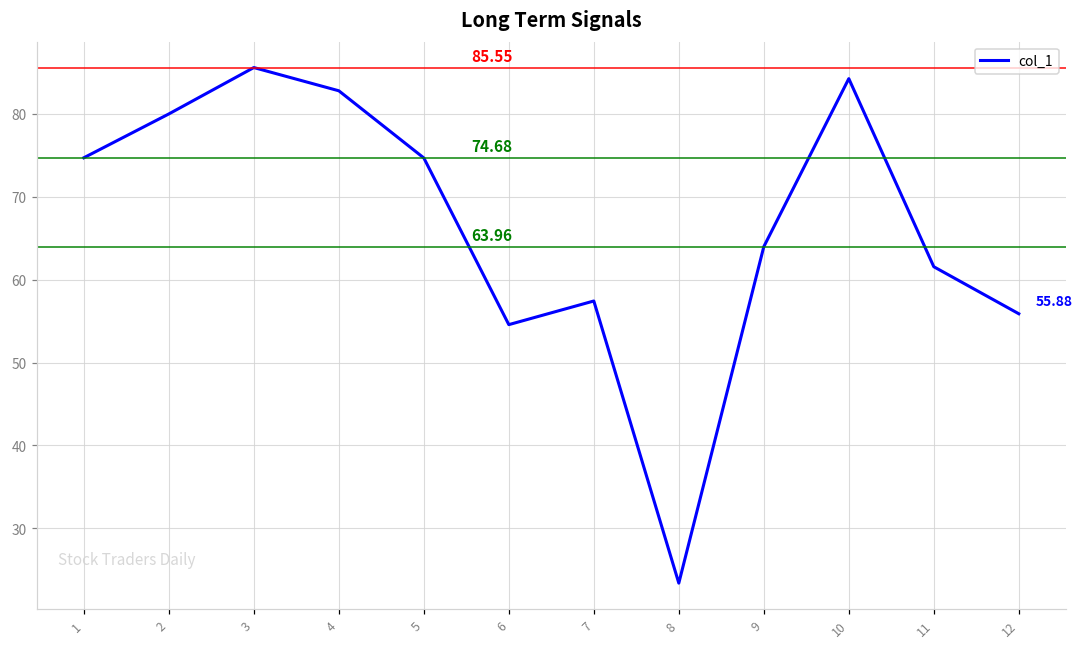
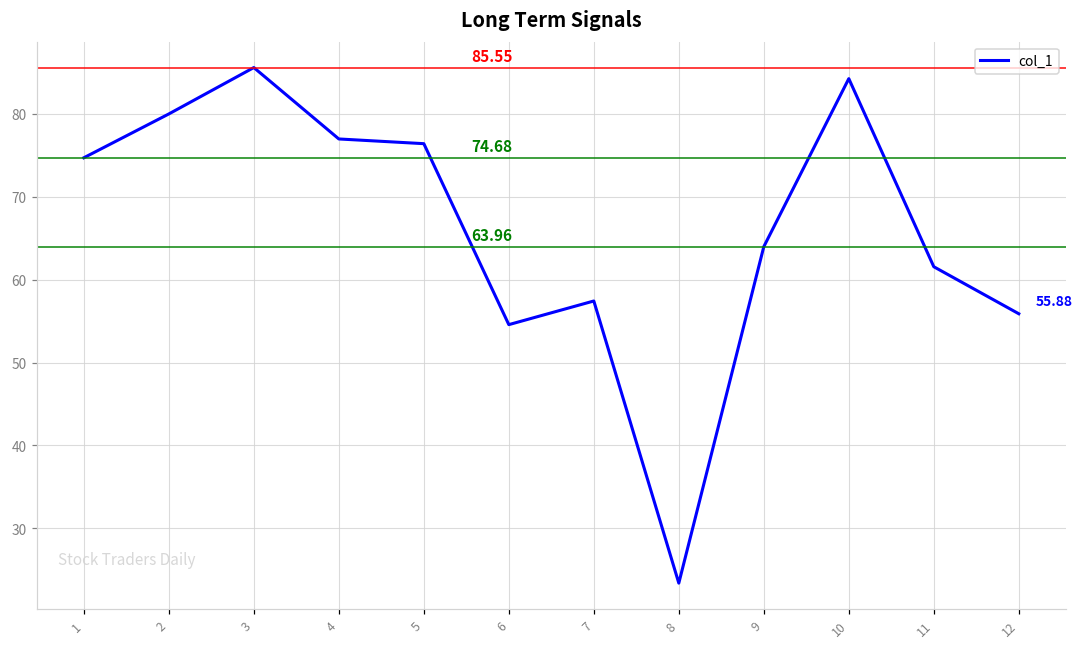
  {
    "1": 75,
    "2": 80,
    "3": 86,
-   "4": 83,
-   "5": 75,
+   "4": 77,
+   "5": 76,
    "6": 55,
    "7": 57,
    "8": 23,
    "9": 64,
    "10": 84,
    "11": 62
  }
